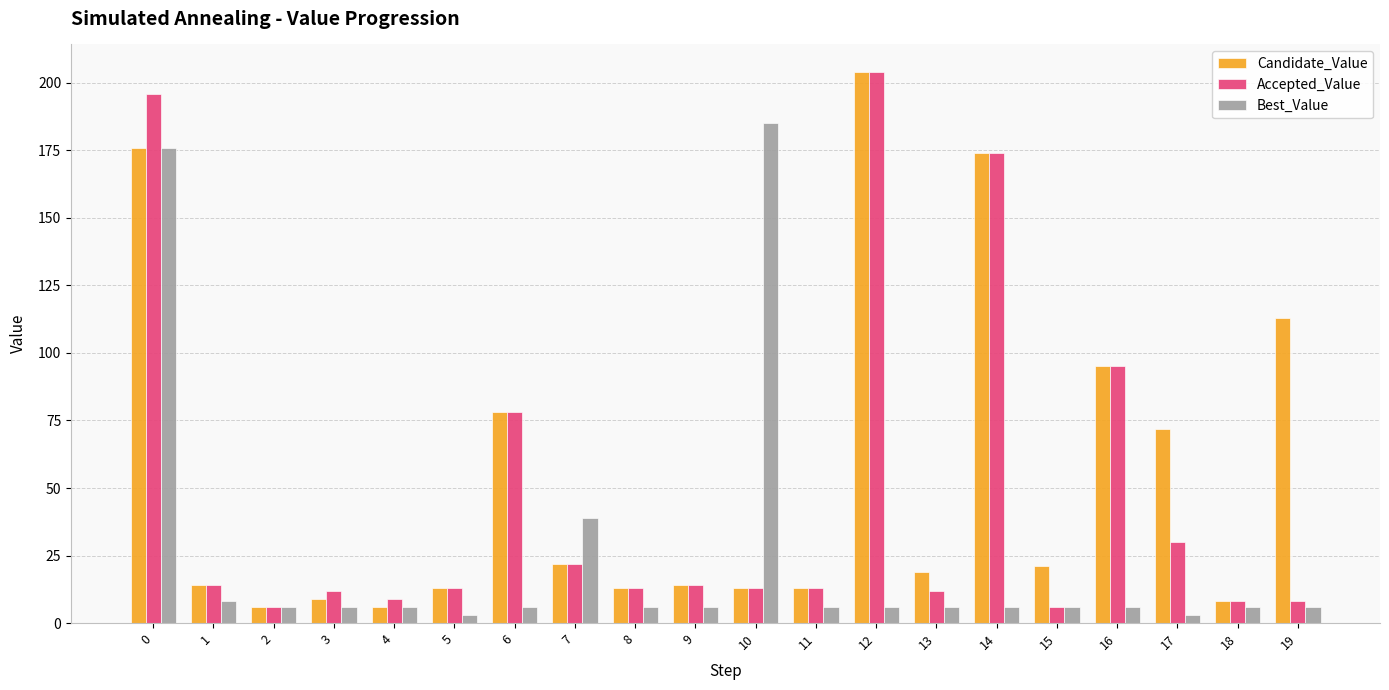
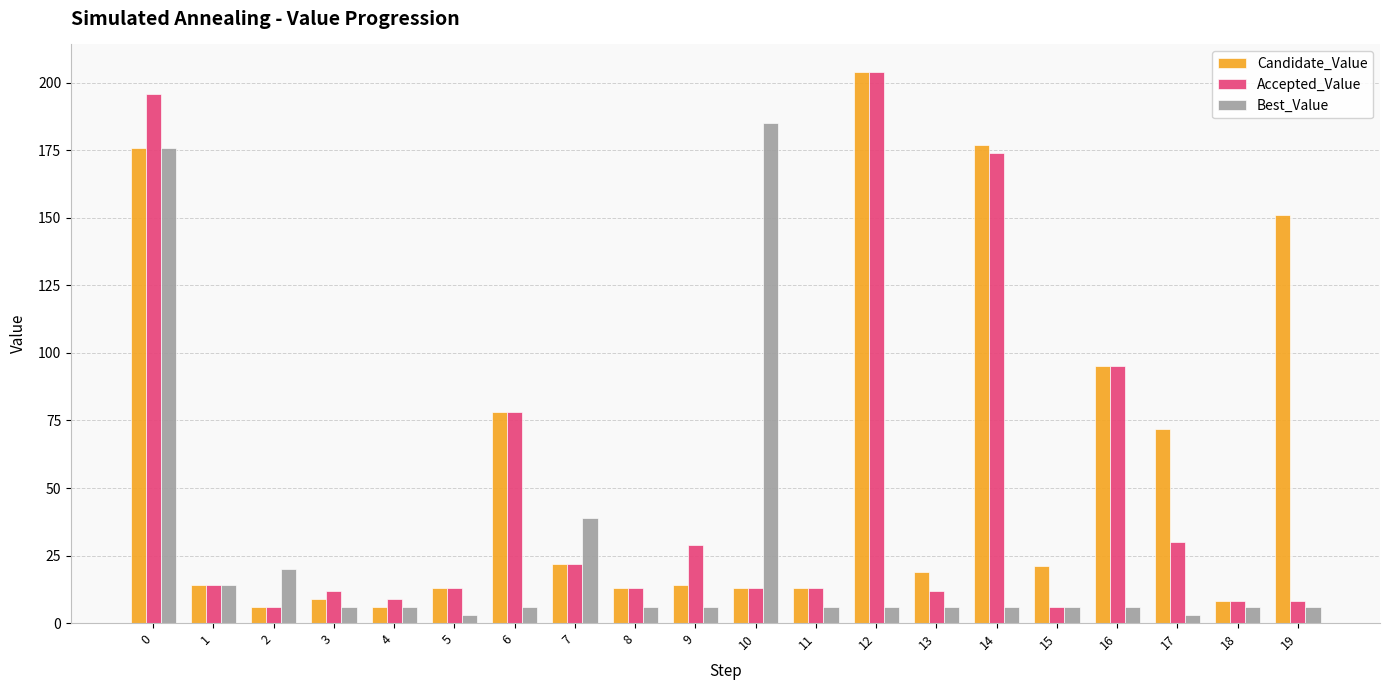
  {
    "Candidate_Value": {
      "0": 176,
      "1": 14,
      "2": 6,
      "3": 9,
      "4": 6,
      "5": 13,
      "6": 78,
      "7": 22,
      "8": 13,
      "9": 14,
      "10": 13,
      "11": 13,
      "12": 204,
      "13": 19,
-     "14": 174,
+     "14": 177,
      "15": 21,
      "16": 95,
      "17": 72,
      "18": 8,
-     "19": 113
+     "19": 151
    },
    "Accepted_Value": {
      "0": 196,
      "1": 14,
      "2": 6,
      "3": 12,
      "4": 9,
      "5": 13,
      "6": 78,
      "7": 22,
      "8": 13,
-     "9": 14,
+     "9": 29,
      "10": 13,
      "11": 13,
      "12": 204,
      "13": 12,
      "14": 174,
      "15": 6,
      "16": 95,
      "17": 30,
      "18": 8,
      "19": 8
    },
    "Best_Value": {
      "0": 176,
-     "1": 8,
-     "2": 6,
+     "1": 14,
+     "2": 20,
      "3": 6,
      "4": 6,
      "5": 3,
      "6": 6,
      "7": 39,
      "8": 6,
      "9": 6,
      "10": 185,
      "11": 6,
      "12": 6,
      "13": 6,
      "14": 6,
      "15": 6,
      "16": 6,
      "17": 3,
      "18": 6,
      "19": 6
    }
  }
